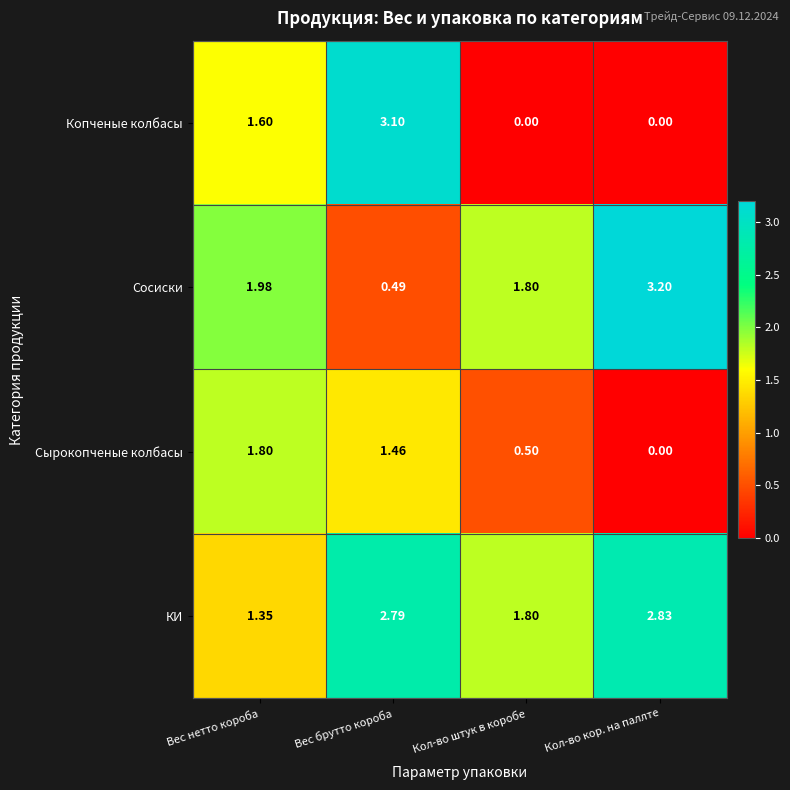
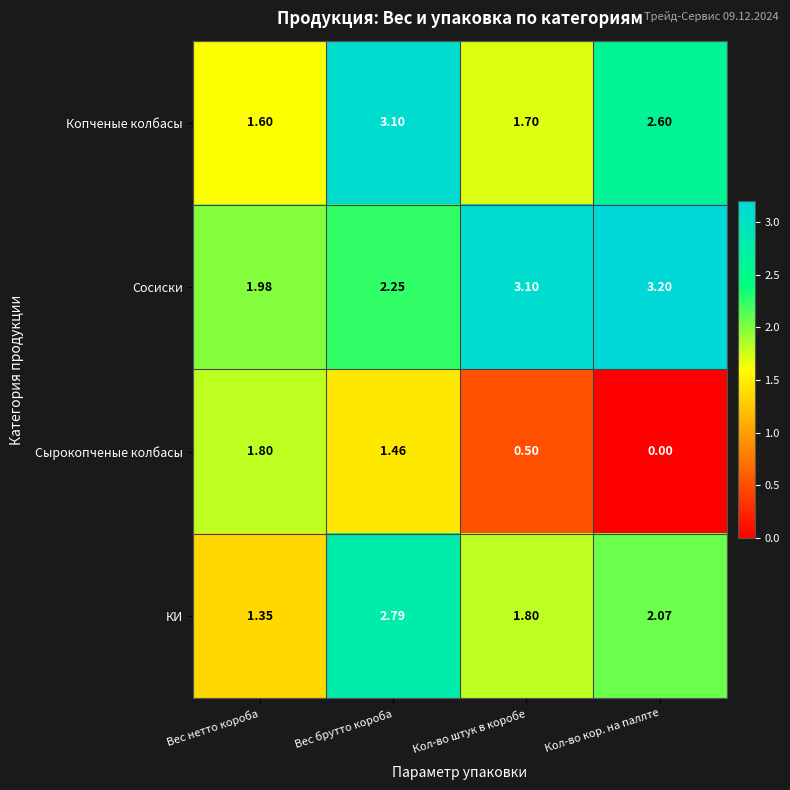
  {
    "Копченые колбасы": {
      "Вес нетто короба": 1.60,
      "Вес брутто короба": 3.10,
-     "Кол-во штук в коробе": 0.00,
-     "Кол-во кор. на паллте": 0.00
+     "Кол-во штук в коробе": 1.70,
+     "Кол-во кор. на паллте": 2.60
    },
    "Сосиски": {
      "Вес нетто короба": 1.98,
-     "Вес брутто короба": 0.49,
-     "Кол-во штук в коробе": 1.80,
+     "Вес брутто короба": 2.25,
+     "Кол-во штук в коробе": 3.10,
      "Кол-во кор. на паллте": 3.20
    },
    "Сырокопченые колбасы": {
      "Вес нетто короба": 1.80,
      "Вес брутто короба": 1.46,
      "Кол-во штук в коробе": 0.50,
      "Кол-во кор. на паллте": 0.00
    },
    "КИ": {
      "Вес нетто короба": 1.35,
      "Вес брутто короба": 2.79,
      "Кол-во штук в коробе": 1.80,
-     "Кол-во кор. на паллте": 2.83
+     "Кол-во кор. на паллте": 2.07
    }
  }
